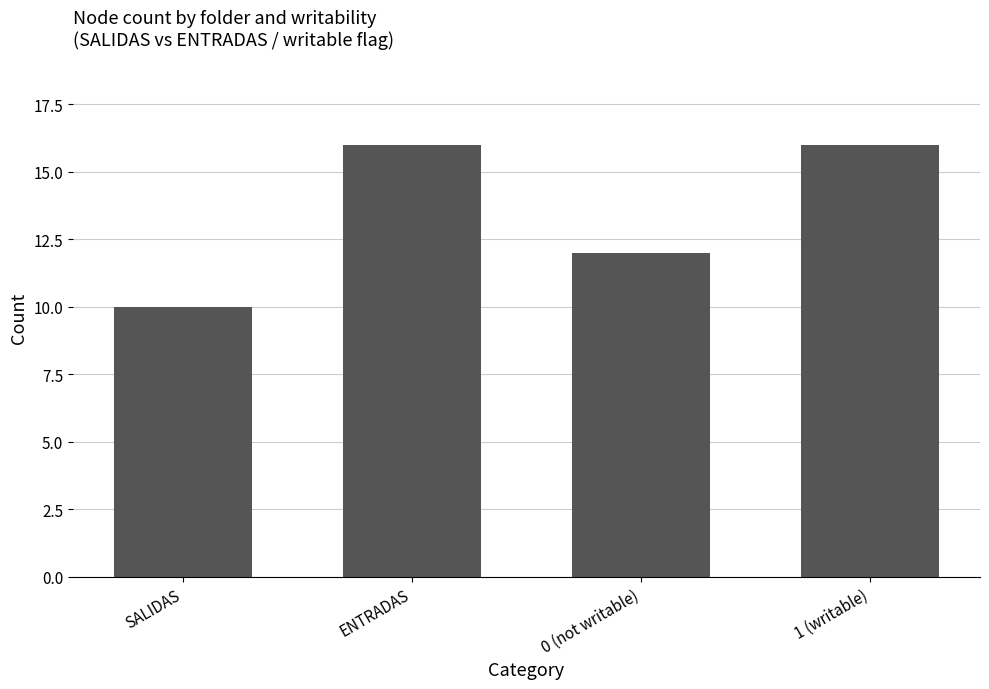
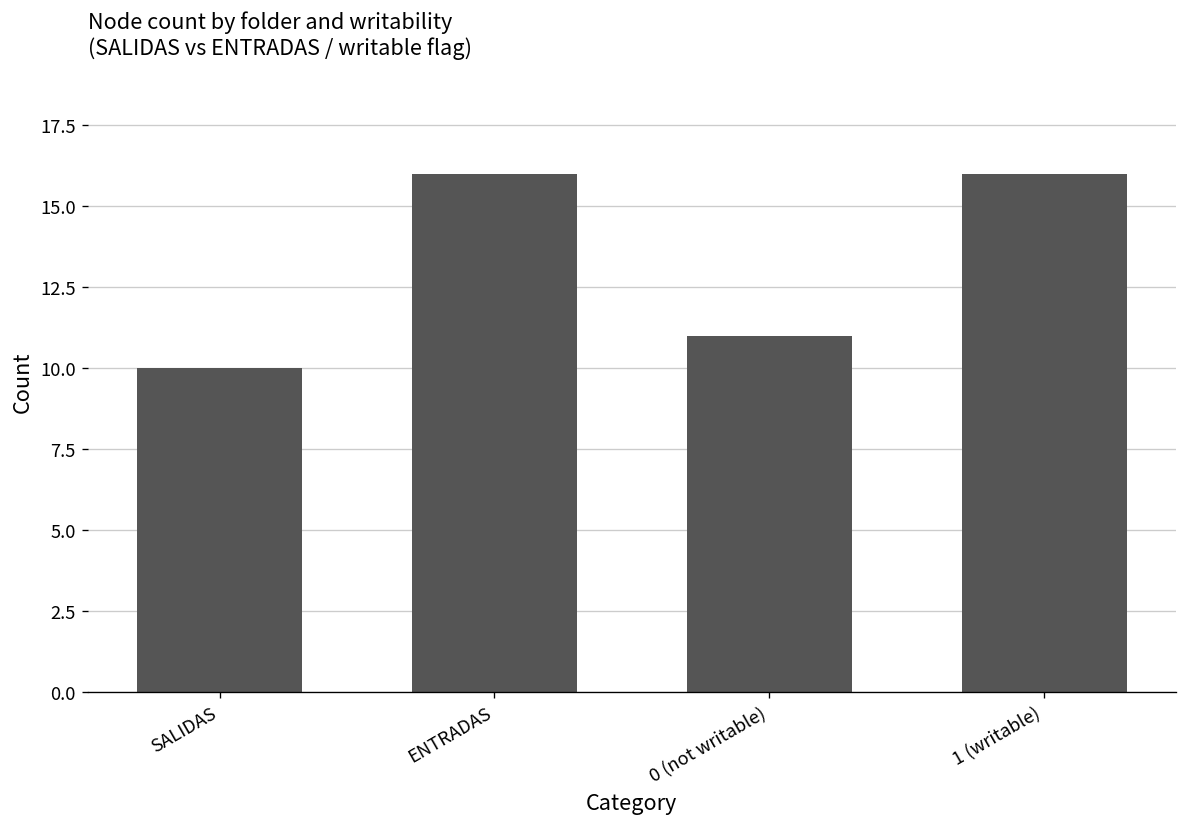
  {
    "SALIDAS": 10,
    "ENTRADAS": 16,
-   "0 (not writable)": 12,
+   "0 (not writable)": 11,
    "1 (writable)": 16
  }
